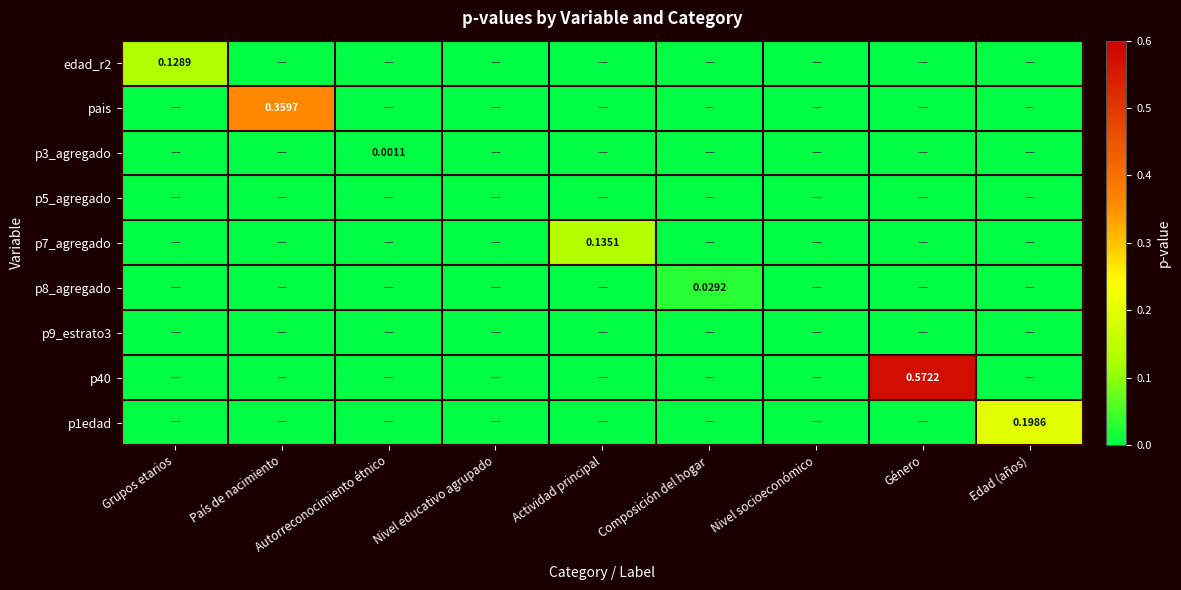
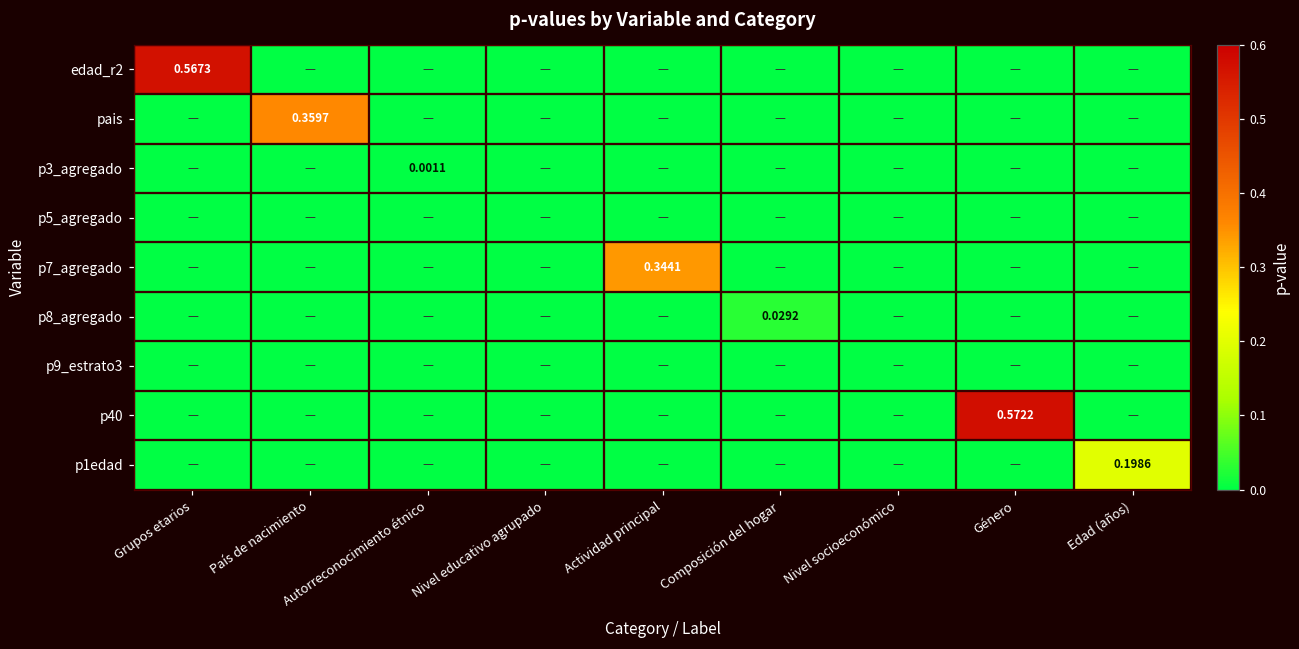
  {
    "edad_r2": {
-     "Grupos etarios": 0.1289
+     "Grupos etarios": 0.5673
    },
    "pais": {
      "País de nacimiento": 0.3597
    },
    "p3_agregado": {
      "Autorreconocimiento étnico": 0.0011
    },
    "p7_agregado": {
-     "Actividad principal": 0.1351
+     "Actividad principal": 0.3441
    },
    "p8_agregado": {
      "Composición del hogar": 0.0292
    },
    "p40": {
      "Género": 0.5722
    },
    "p1edad": {
      "Edad (años)": 0.1986
    }
  }
